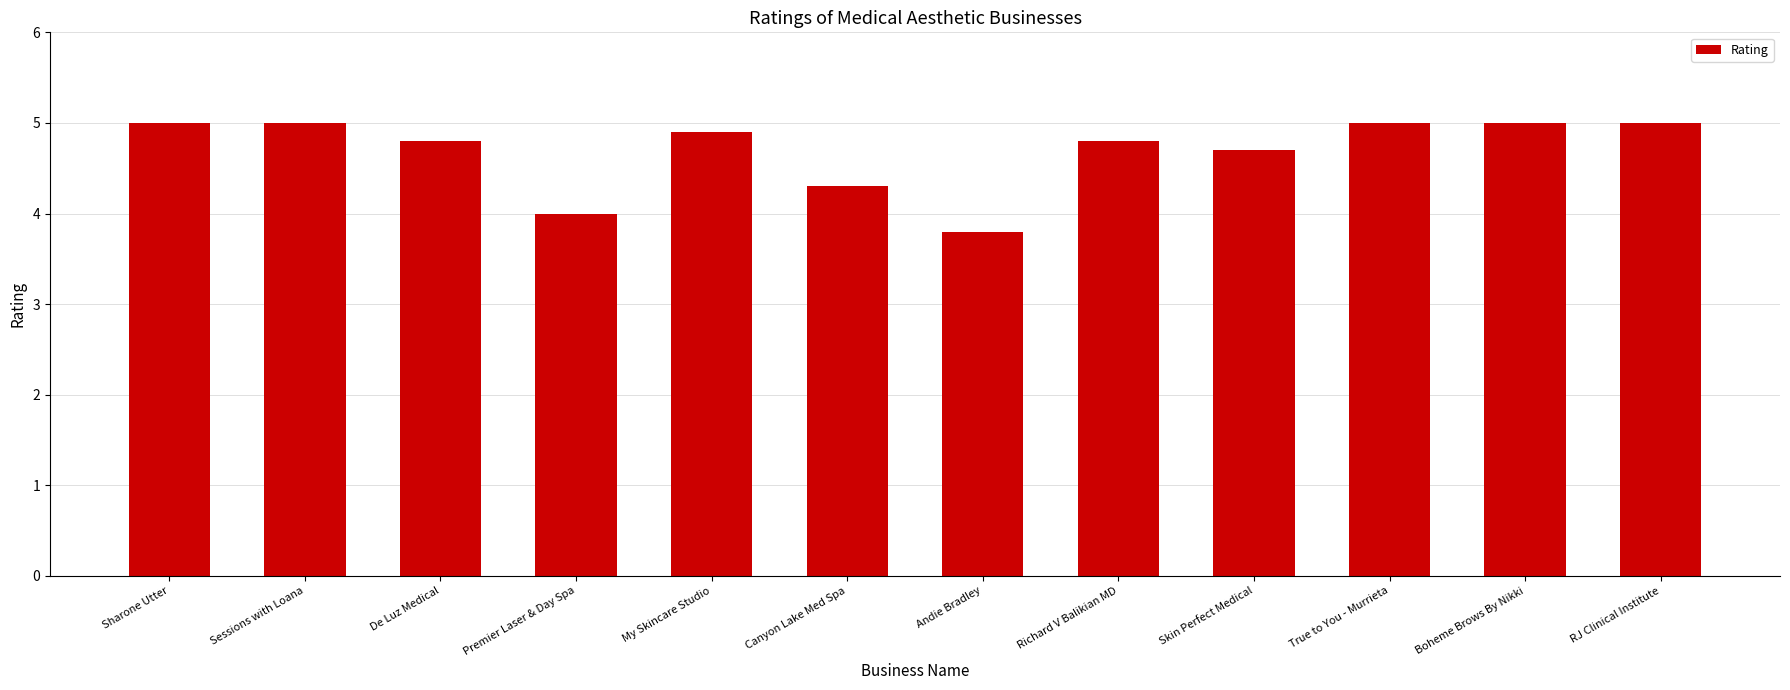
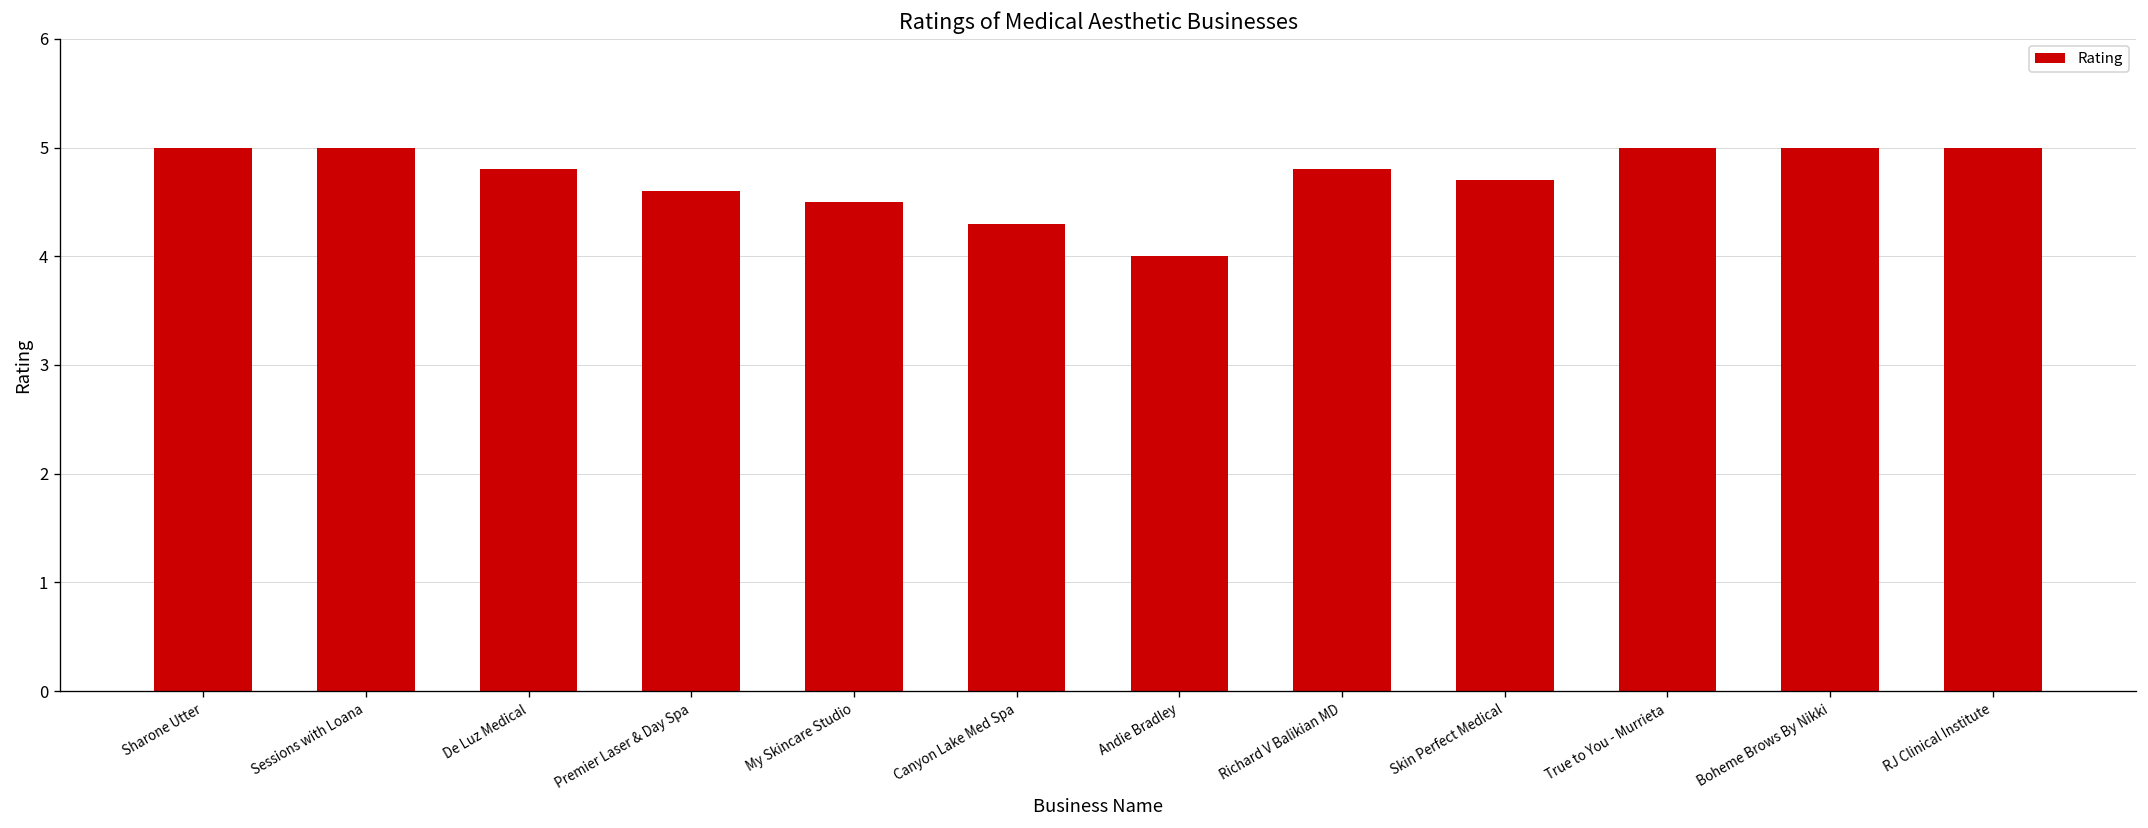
  {
    "Sharone Utter": 5.0,
    "Sessions with Loana": 5.0,
    "De Luz Medical": 4.8,
-   "Premier Laser & Day Spa": 4.0,
-   "My Skincare Studio": 4.9,
+   "Premier Laser & Day Spa": 4.6,
+   "My Skincare Studio": 4.5,
    "Canyon Lake Med Spa": 4.3,
-   "Andie Bradley": 3.8,
+   "Andie Bradley": 4.0,
    "Richard V Balikian MD": 4.8,
    "Skin Perfect Medical": 4.7,
    "True to You - Murrieta": 5.0,
    "Boheme Brows By Nikki": 5.0,
    "RJ Clinical Institute": 5.0
  }
